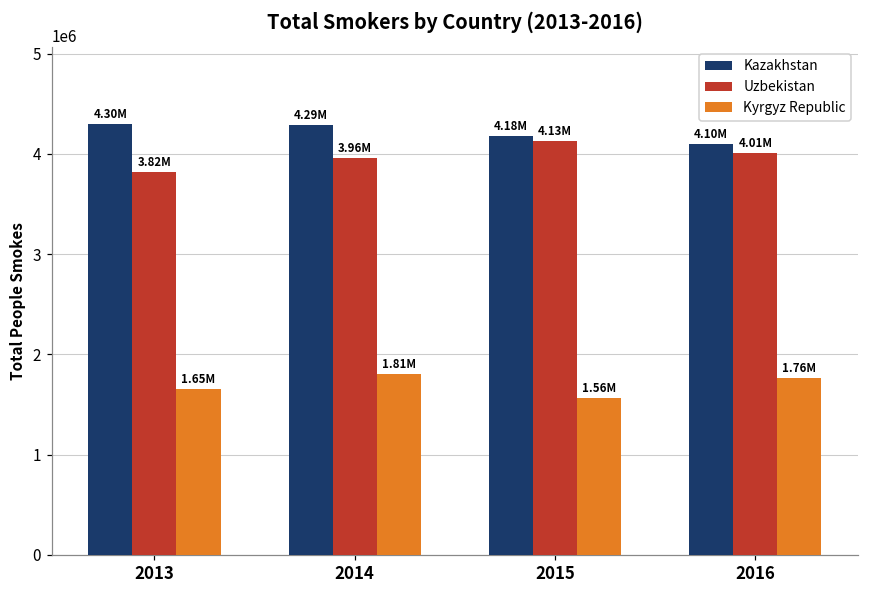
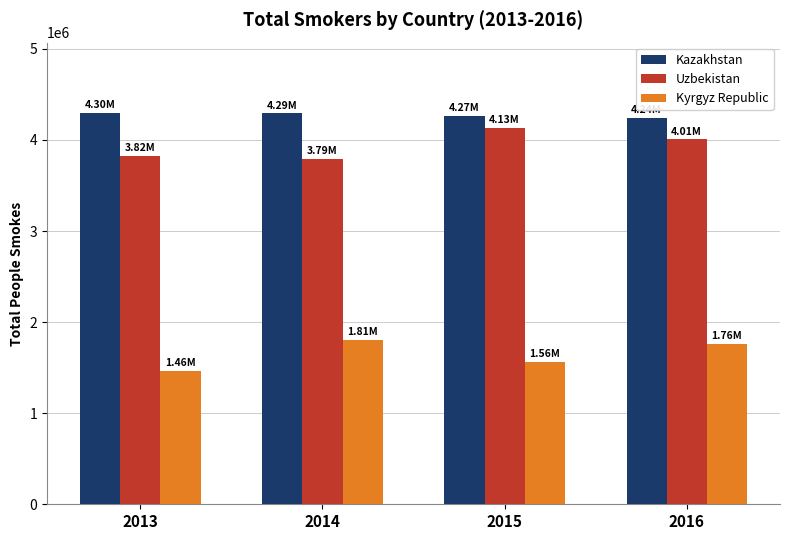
  {
    "Kazakhstan": {
      "2013": "4.30M",
      "2014": "4.29M",
-     "2015": "4.18M",
-     "2016": "4100000"
+     "2015": "4.27M",
+     "2016": "4200000"
    },
    "Uzbekistan": {
      "2013": "3.82M",
-     "2014": "3.96M",
+     "2014": "3.79M",
      "2015": "4.13M",
      "2016": "4.01M"
    },
    "Kyrgyz Republic": {
-     "2013": "1.65M",
+     "2013": "1.46M",
      "2014": "1.81M",
      "2015": "1.56M",
      "2016": "1.76M"
    }
  }
